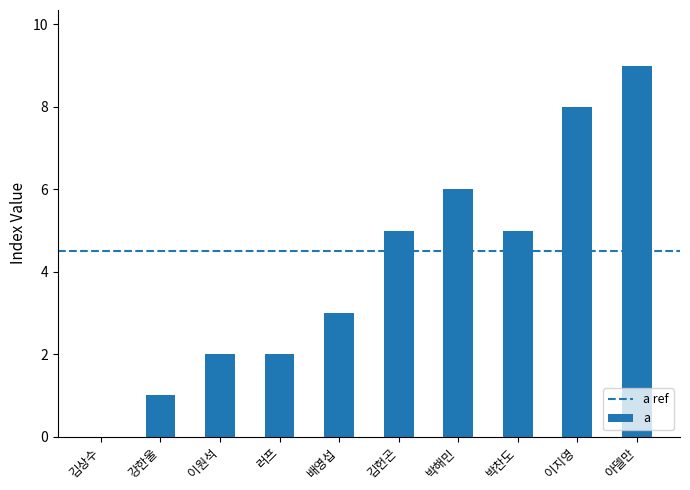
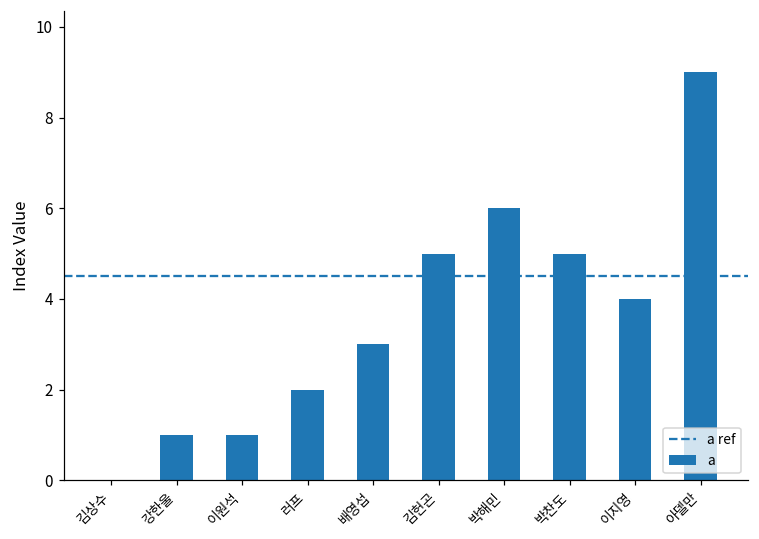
  {
    "김상수": 0,
    "강한울": 1,
-   "이원석": 2,
+   "이원석": 1,
    "러프": 2,
    "배영섭": 3,
    "김헌곤": 5,
    "박해민": 6,
    "박찬도": 5,
-   "이지영": 8,
+   "이지영": 4,
    "아델만": 9
  }
